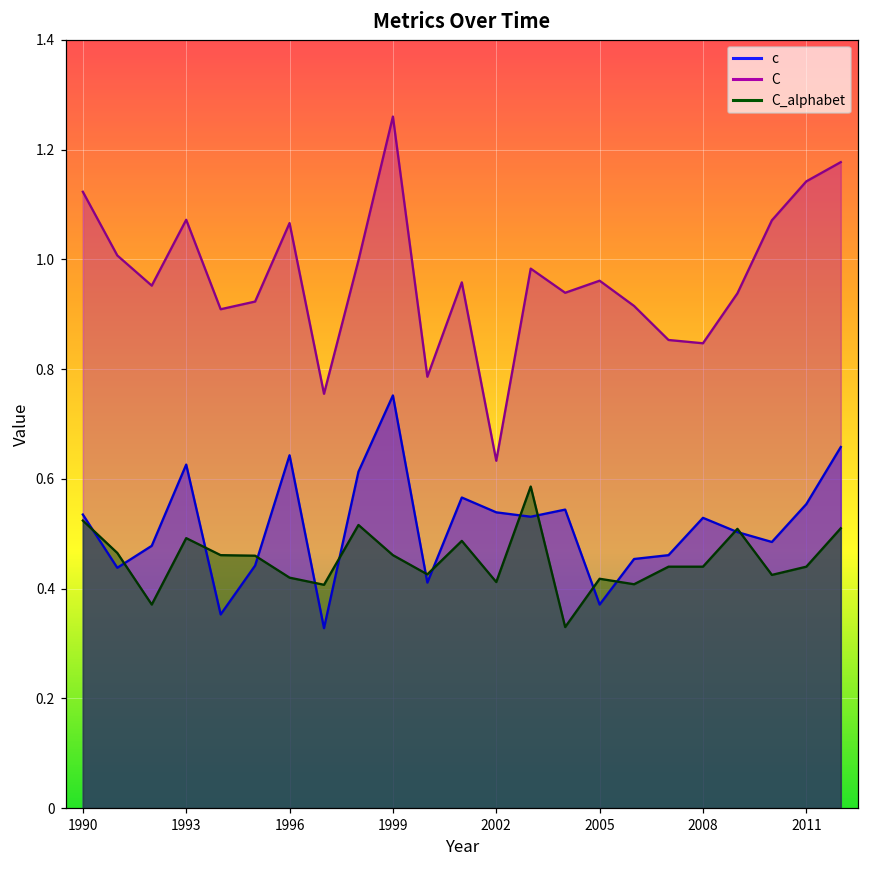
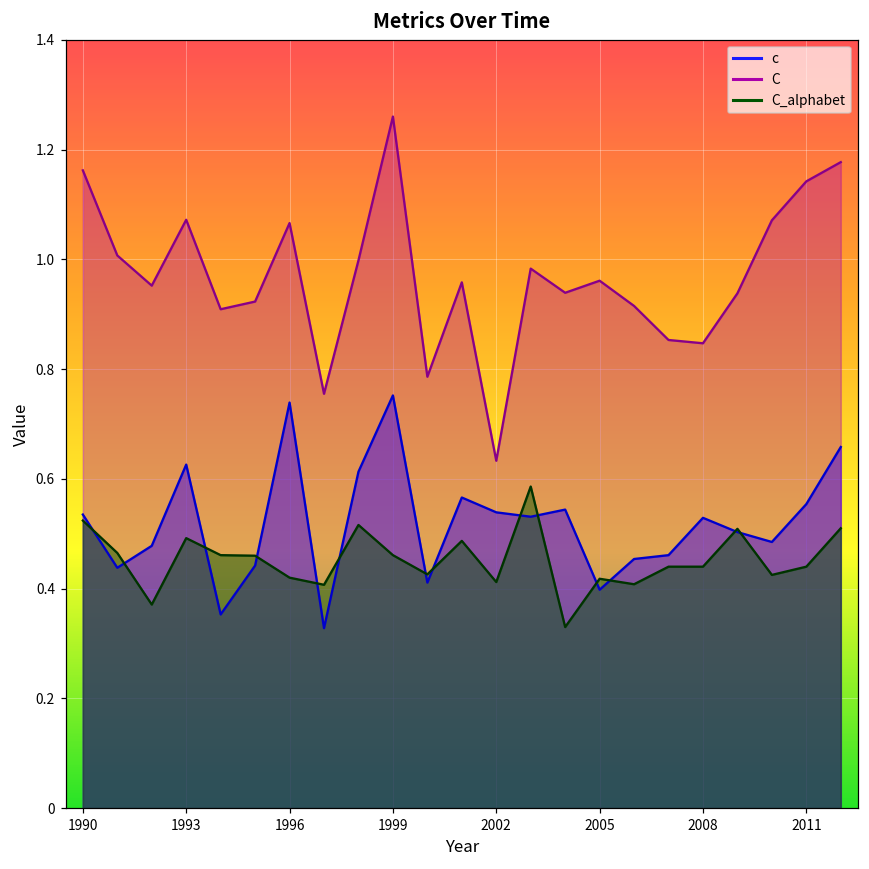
  {
    "c": {
      "1990": 0.54,
      "1993": 0.63,
-     "1996": 0.64,
+     "1996": 0.74,
      "1999": 0.75,
      "2002": 0.54,
-     "2005": 0.37,
+     "2005": 0.40,
      "2008": 0.53,
      "2011": 0.55
    },
    "C": {
-     "1990": 1.12,
+     "1990": 1.16,
      "1993": 1.07,
      "1996": 1.07,
      "1999": 1.26,
      "2002": 0.63,
      "2005": 0.96,
      "2008": 0.85,
      "2011": 1.14
    },
    "C_alphabet": {
      "1990": 0.52,
      "1993": 0.49,
      "1996": 0.42,
      "1999": 0.46,
      "2002": 0.41,
      "2005": 0.42,
      "2008": 0.44,
      "2011": 0.44
    }
  }
